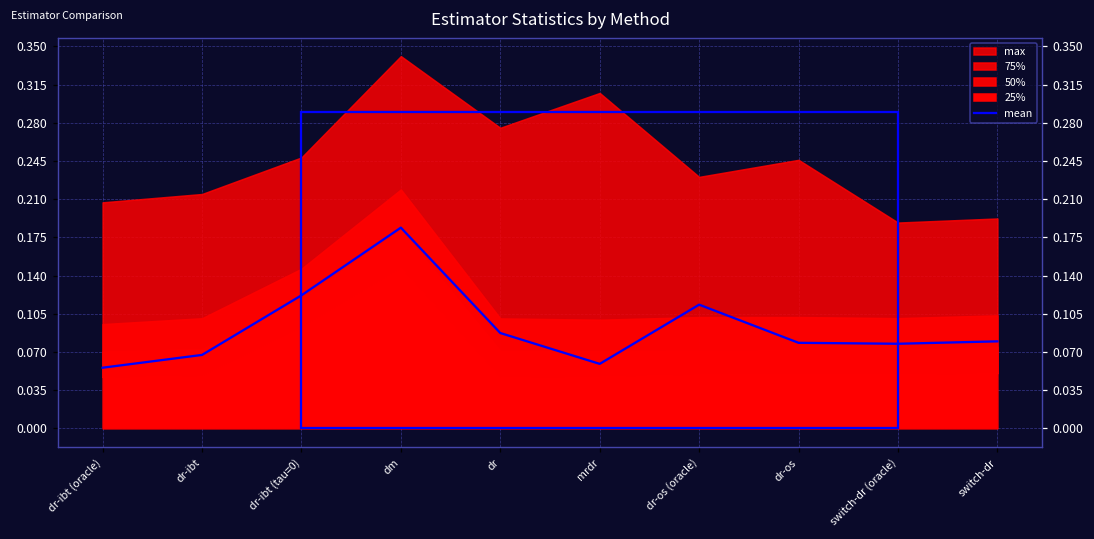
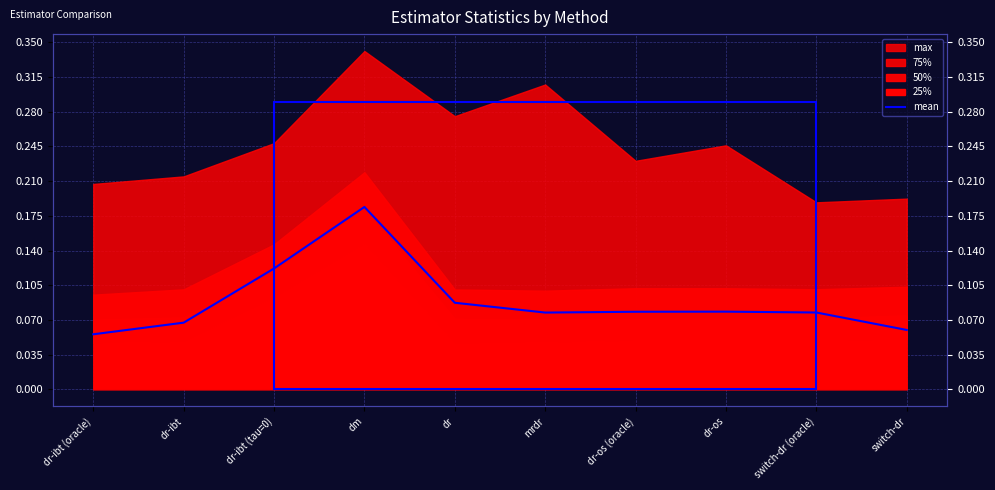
  {
    "mean": {
      "dr-ibt (oracle)": 0.06,
      "dr-ibt": 0.07,
      "dr-ibt (tau=0)": 0.12,
      "dr": 0.09,
-     "mrdr": 0.06,
-     "dr-os (oracle)": 0.11,
+     "mrdr": 0.08,
+     "dr-os (oracle)": 0.08,
      "dr-os": 0.08,
      "switch-dr (oracle)": 0.08,
-     "switch-dr": 0.08
+     "switch-dr": 0.06
    }
  }
